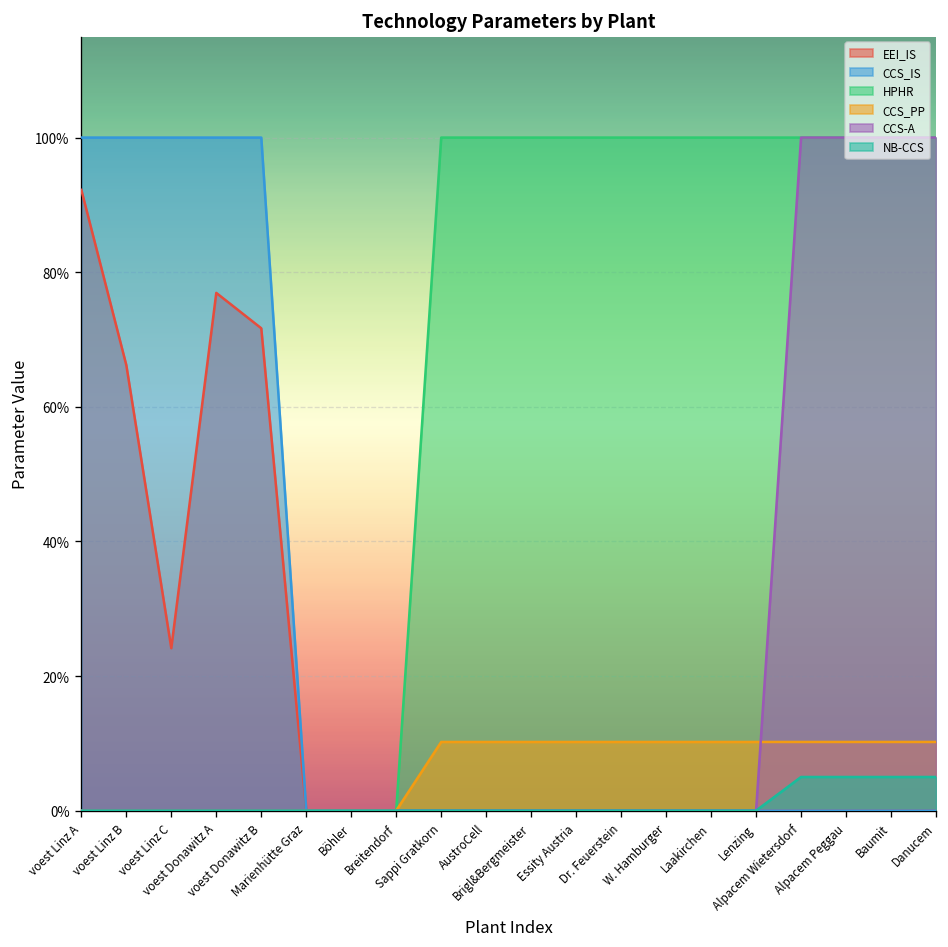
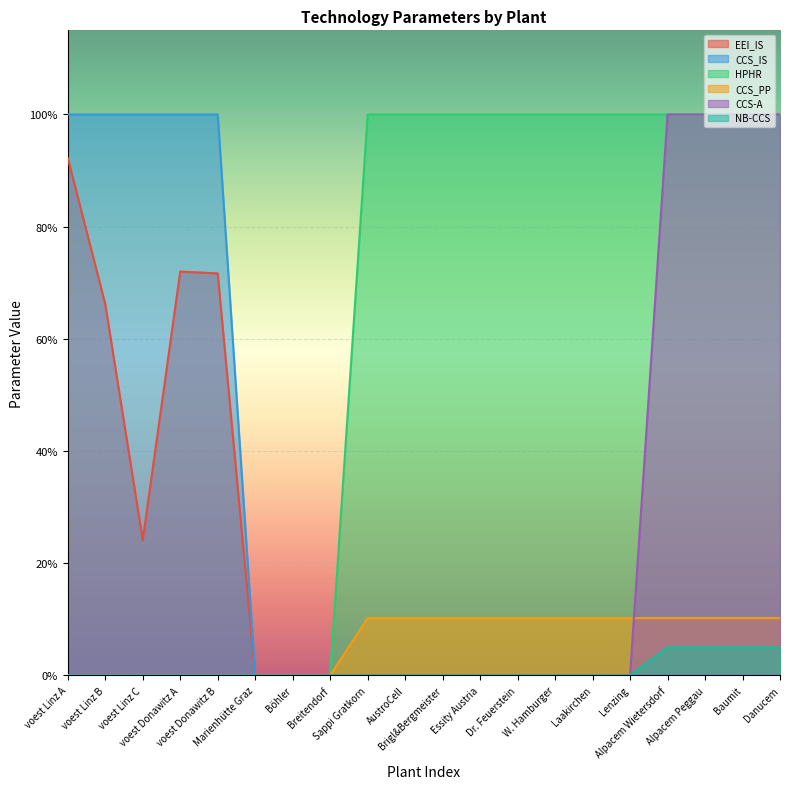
  {
    "EEI_IS": {
      "voest Linz A": "92%",
      "voest Linz B": "66%",
      "voest Linz C": "24%",
-     "voest Donawitz A": "77%",
+     "voest Donawitz A": "72%",
      "voest Donawitz B": "72%"
    },
    "CCS_IS": {
      "voest Linz A": "100%",
      "voest Linz B": "100%",
      "voest Linz C": "100%",
      "voest Donawitz A": "100%",
      "voest Donawitz B": "100%"
    },
    "CCS_PP": {
      "Sappi Gratkorn": "10%",
      "AustroCell": "10%",
      "Brigl&Bergmeister": "10%",
      "Essity Austria": "10%",
      "Dr. Feuerstein": "10%",
      "W. Hamburger": "10%",
      "Laakirchen": "10%",
      "Lenzing": "10%",
      "Alpacem Wietersdorf": "10%",
      "Alpacem Peggau": "10%",
      "Baumit": "10%",
      "Danucem": "10%"
    }
  }
